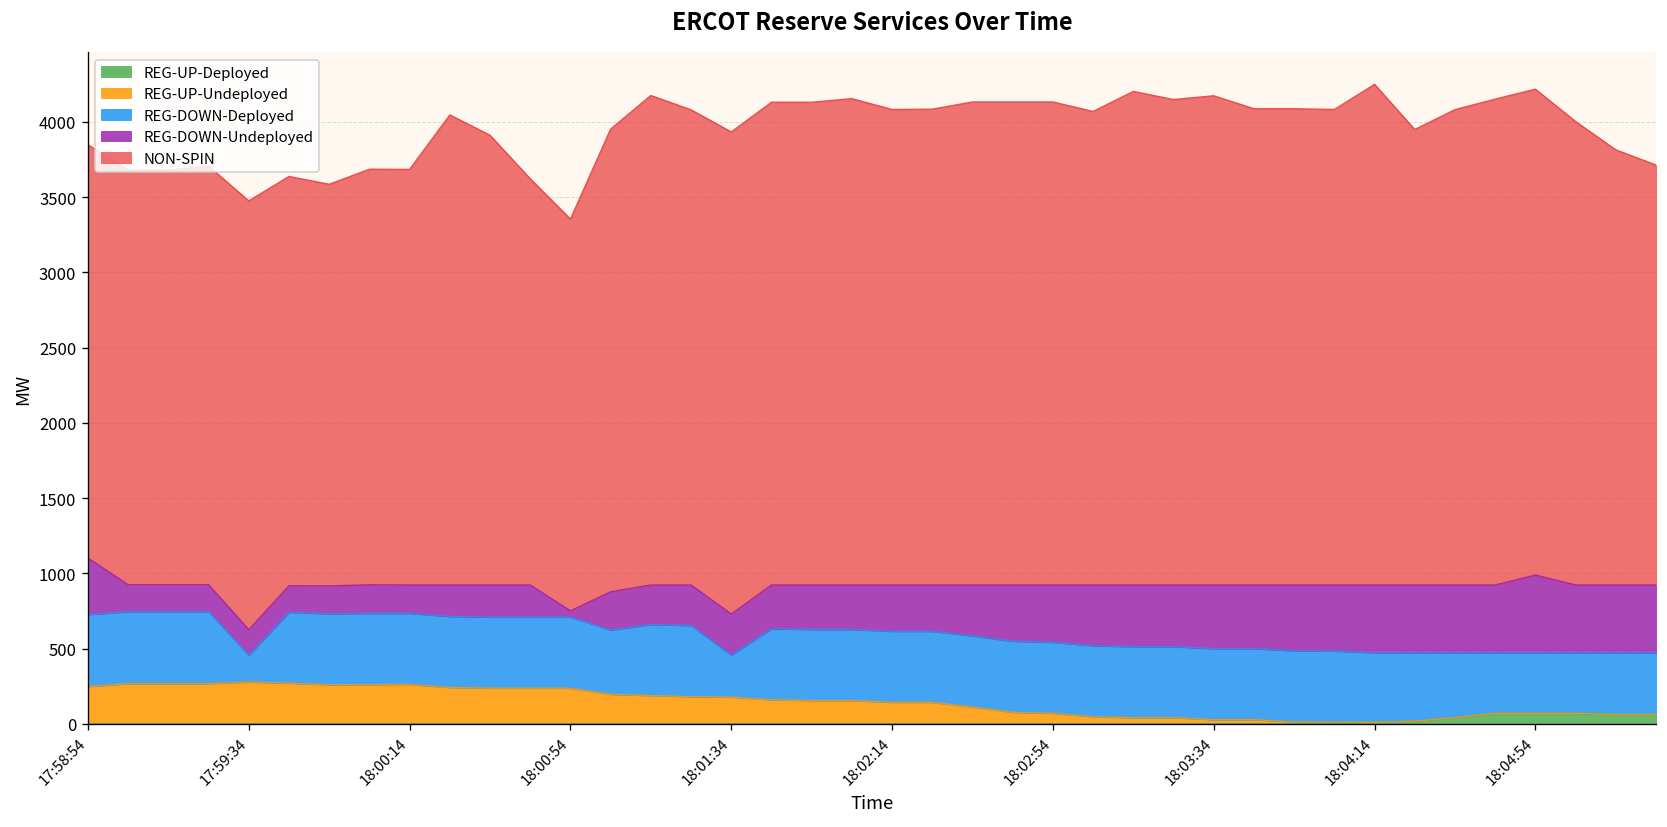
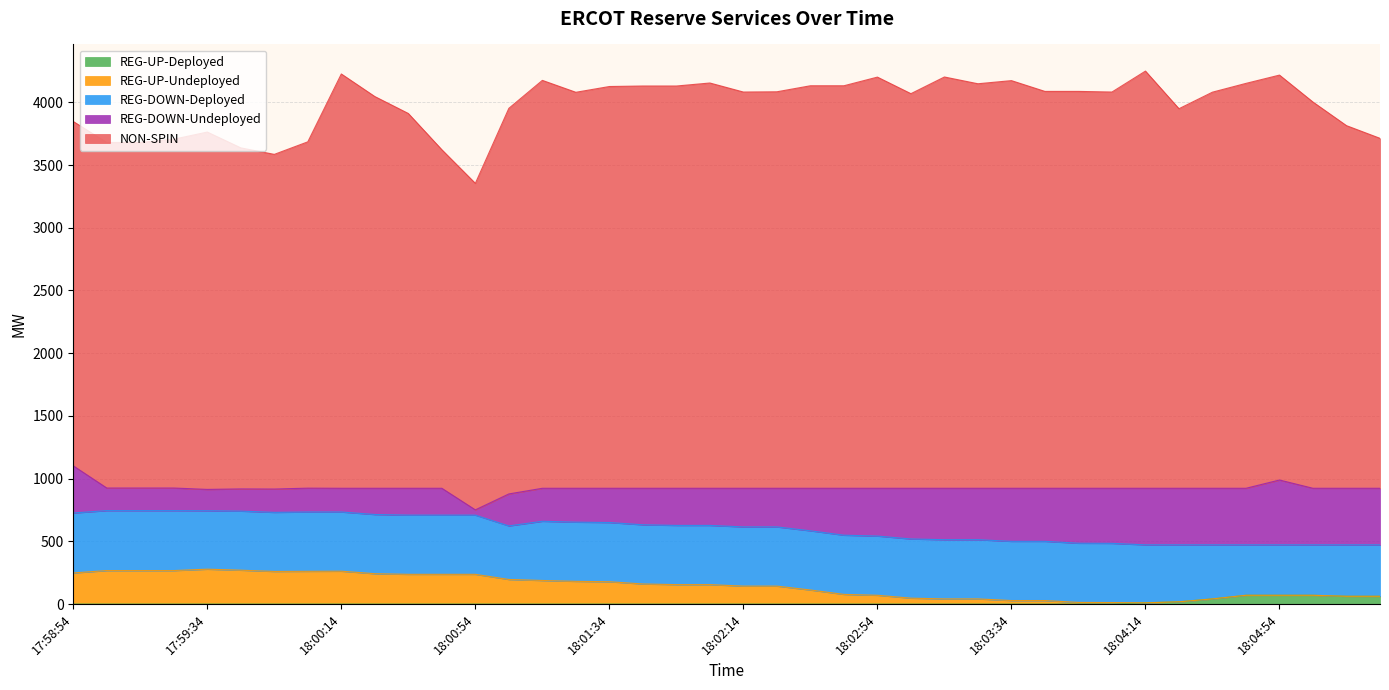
  {
    "REG-UP-Deployed": {
      "17:58:54": 0,
      "17:59:34": 0,
      "18:00:14": 0,
      "18:00:54": 0,
      "18:01:34": 0,
      "18:02:14": 0,
      "18:02:54": 0,
      "18:03:34": 0
    },
    "REG-UP-Undeployed": {
      "17:58:54": 250,
      "17:59:34": 280,
      "18:00:14": 260,
      "18:00:54": 240,
      "18:01:34": 180,
      "18:02:14": 140,
      "18:02:54": 70,
      "18:03:34": 30
    },
    "REG-DOWN-Deployed": {
      "17:58:54": 480,
-     "17:59:34": 180,
+     "17:59:34": 470,
      "18:00:14": 470,
      "18:00:54": 470,
-     "18:01:34": 280,
+     "18:01:34": 470,
      "18:02:14": 470,
      "18:02:54": 470,
      "18:03:34": 470,
      "18:04:14": 460,
      "18:04:54": 400
    },
    "REG-DOWN-Undeployed": {
      "17:58:54": 380,
      "17:59:34": 170,
      "18:00:14": 190,
      "18:00:54": 40,
      "18:01:34": 270,
      "18:02:14": 310,
      "18:02:54": 380,
      "18:03:34": 420,
      "18:04:14": 450,
      "18:04:54": 520
    },
    "NON-SPIN": {
      "17:58:54": 2750,
-     "18:00:14": 2760,
+     "18:00:14": 3300,
      "18:00:54": 2600,
      "18:01:34": 3200,
      "18:02:14": 3160,
-     "18:02:54": 3210,
+     "18:02:54": 3280,
      "18:03:34": 3250,
      "18:04:14": 3330,
      "18:04:54": 3230
    }
  }
